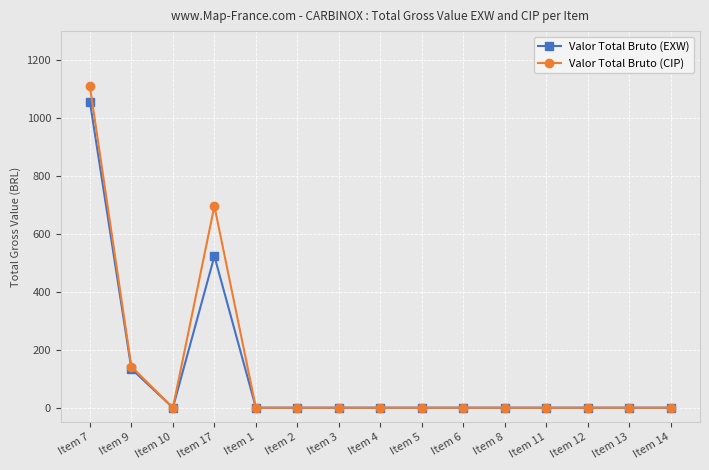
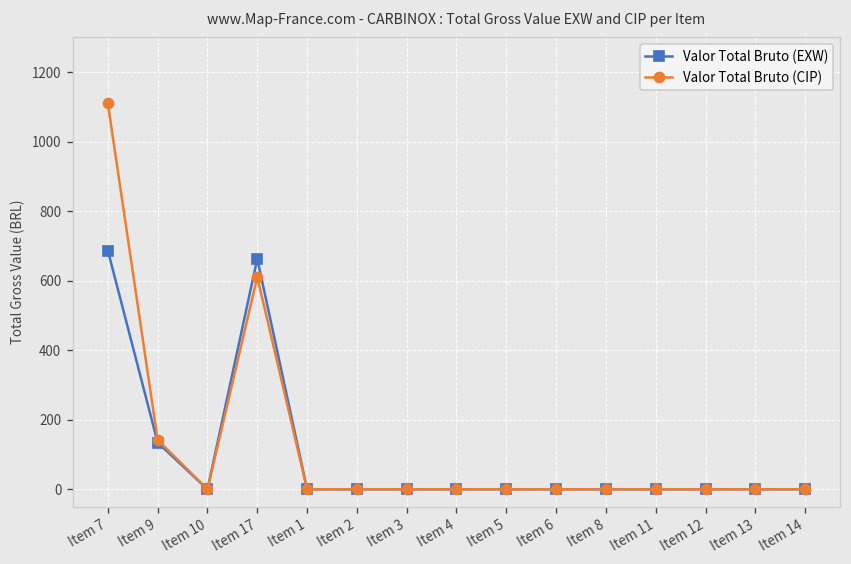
  {
    "Valor Total Bruto (EXW)": {
-     "Item 7": 1060,
-     "Item 17": 520
+     "Item 7": 690,
+     "Item 17": 660
    },
    "Valor Total Bruto (CIP)": {
      "Item 7": 1110,
-     "Item 17": 700
+     "Item 17": 610
    }
  }
